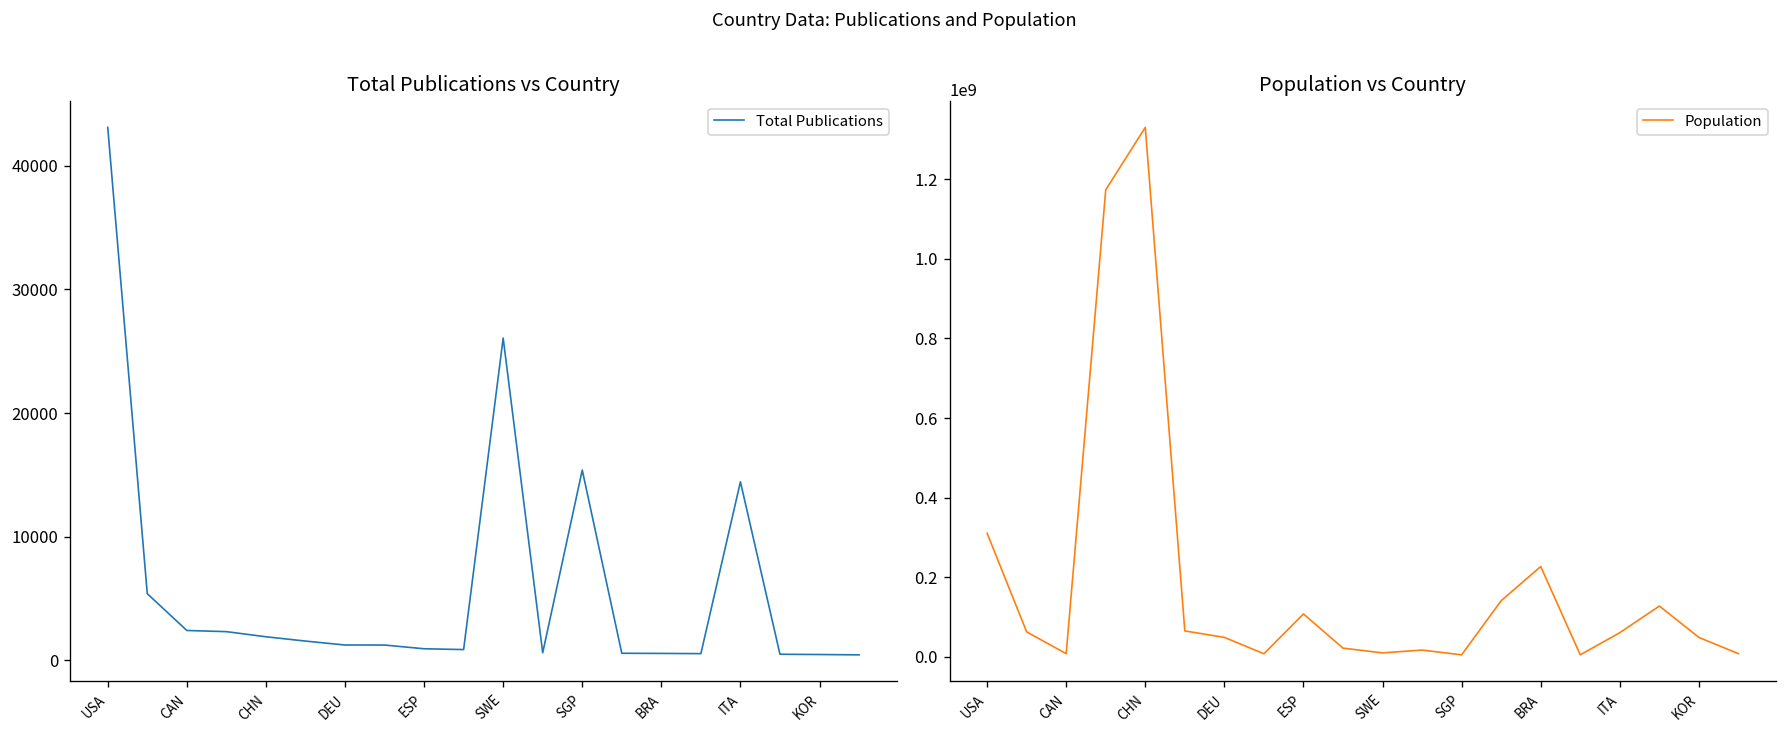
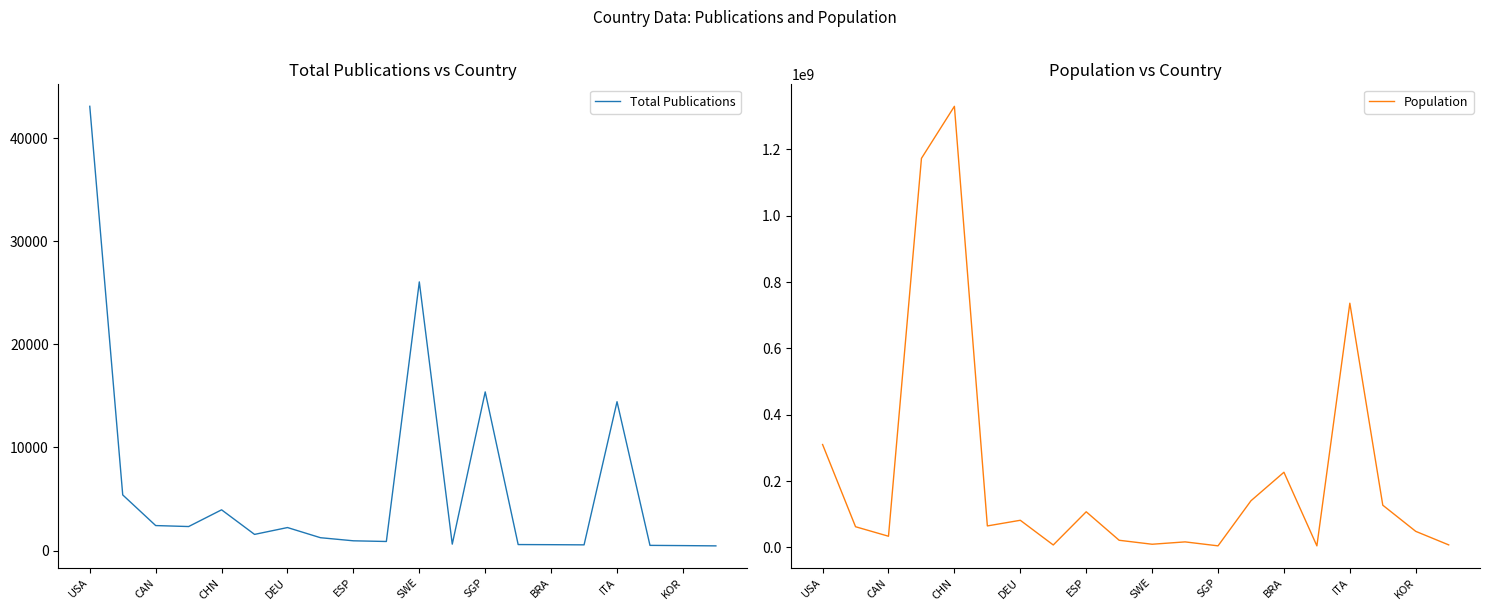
  {
    "Total Publications vs Country": {
      "USA": 43100,
      "CAN": 2400,
-     "CHN": 1900,
-     "DEU": 1200,
+     "CHN": 3900,
+     "DEU": 2200,
      "ESP": 900,
      "SWE": 26100,
      "SGP": 15400,
      "BRA": 600,
      "ITA": 14400,
      "KOR": 500
    },
    "Population vs Country": {
      "USA": 310000000,
-     "CAN": 10000000,
+     "CAN": 30000000,
      "CHN": 1330000000,
-     "DEU": 50000000,
+     "DEU": 80000000,
      "ESP": 110000000,
      "SWE": 10000000,
      "SGP": 0,
      "BRA": 230000000,
-     "ITA": 60000000,
+     "ITA": 740000000,
      "KOR": 50000000
    }
  }
